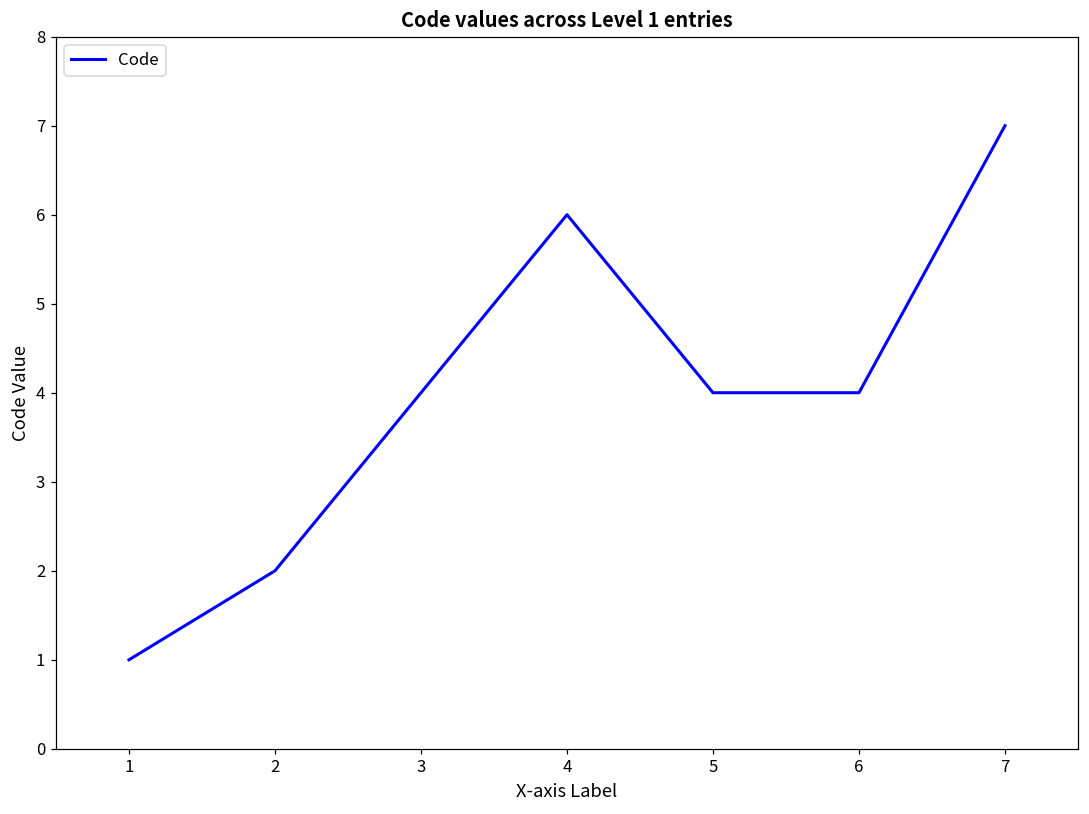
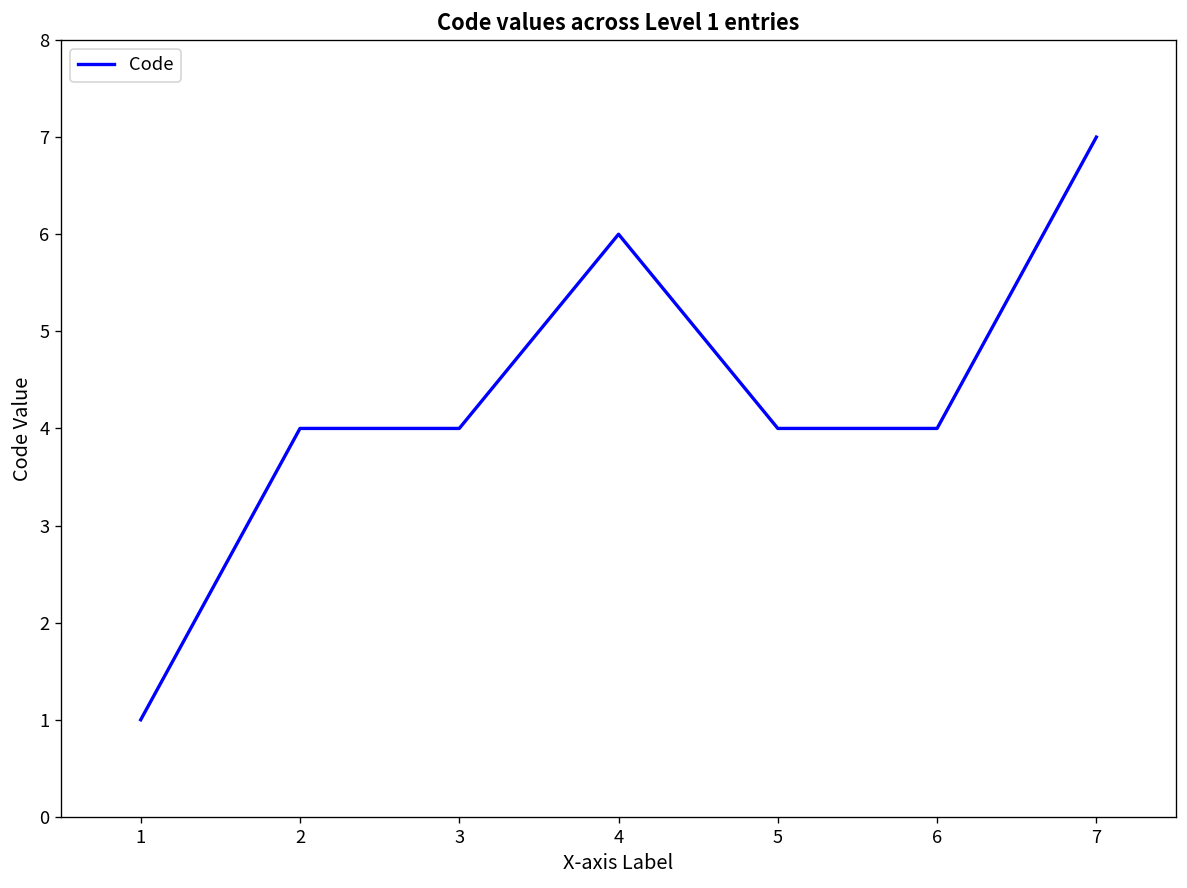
  {
    "1": 1,
-   "2": 2,
+   "2": 4,
    "3": 4,
    "4": 6,
    "5": 4,
    "6": 4,
    "7": 7
  }
